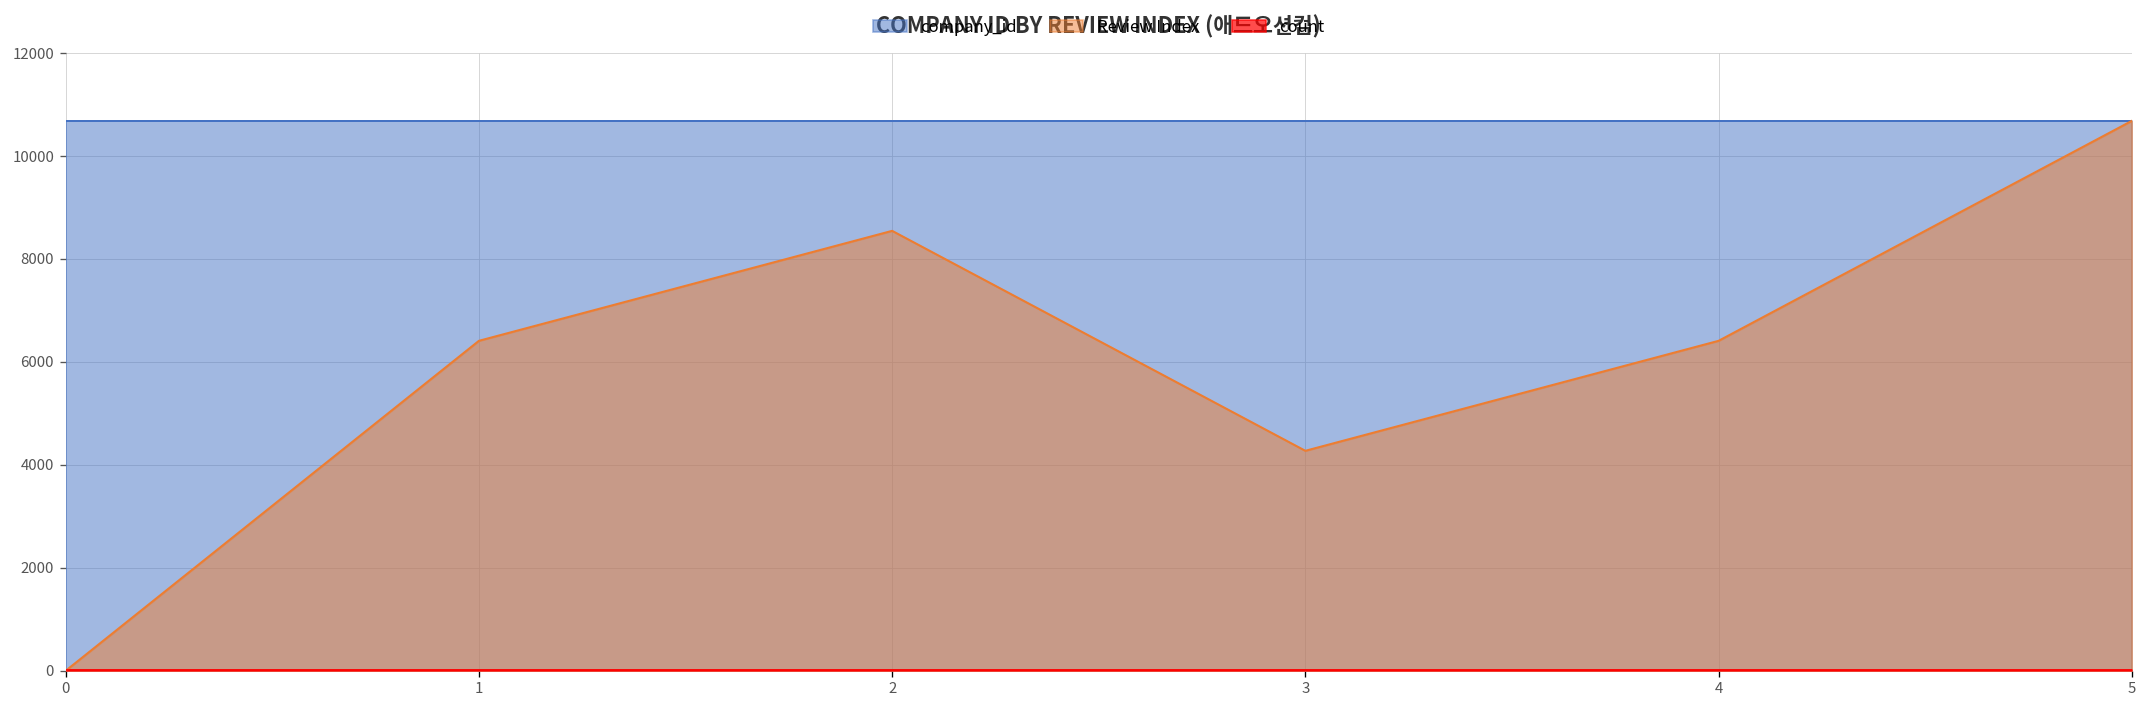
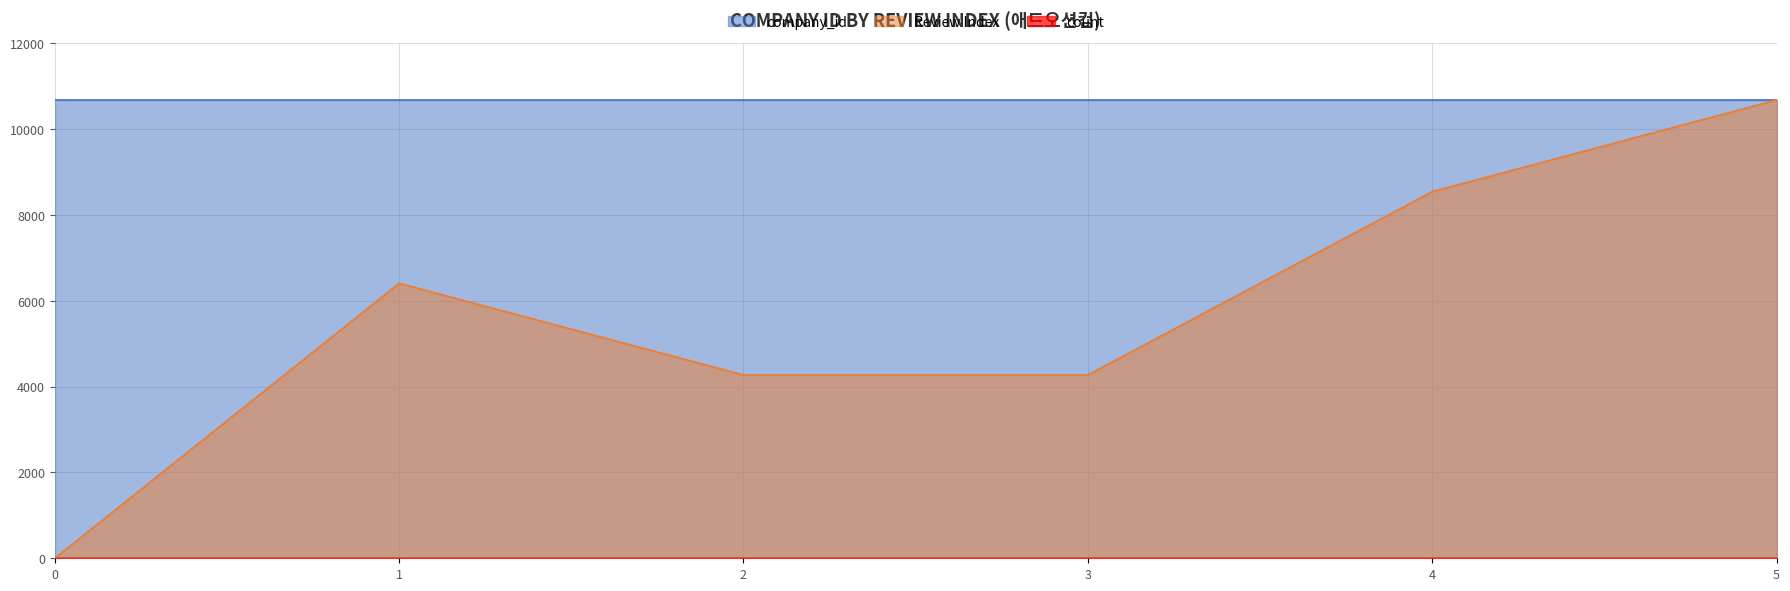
  {
    "company_id": {
      "0": 10700,
      "1": 10700,
      "2": 10700,
      "3": 10700,
      "4": 10700
    },
    "Review Index": {
      "1": 6400,
-     "2": 8500,
+     "2": 4300,
      "3": 4300,
-     "4": 6400
+     "4": 8500
    },
    "count": {
      "1": 0,
      "2": 0,
      "3": 0,
      "4": 0,
      "5": 0
    }
  }
